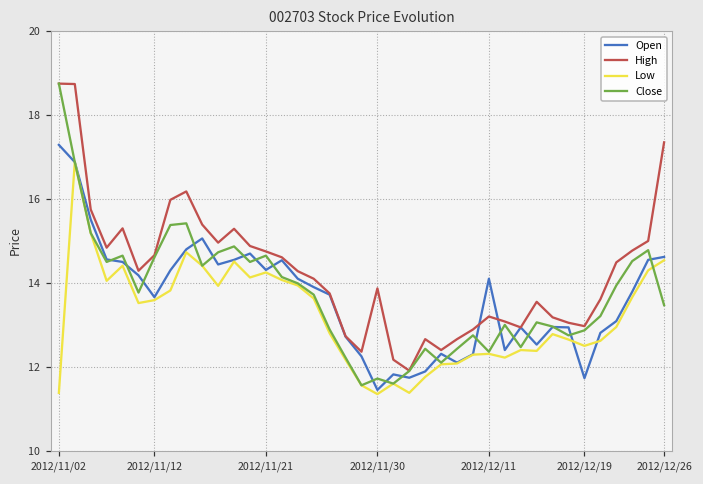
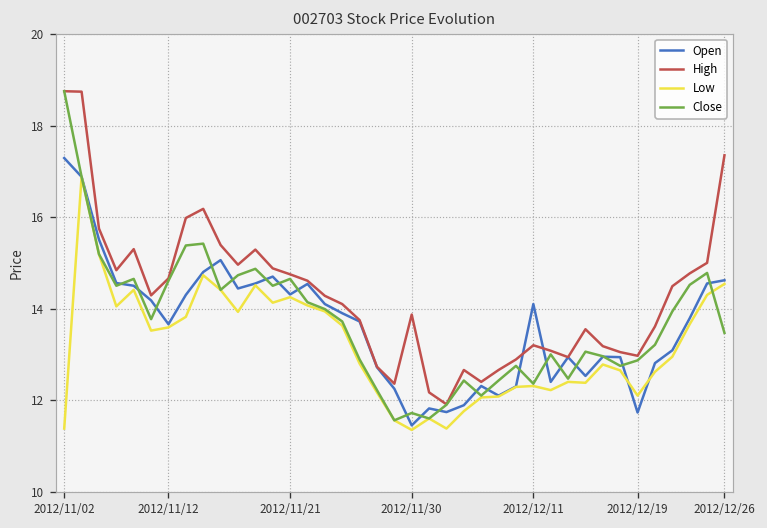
  {
    "Open": {
      "2012/11/02": 17.3,
      "2012/11/12": 13.7,
      "2012/11/30": 11.5,
      "2012/12/11": 14.1,
      "2012/12/19": 11.7,
      "2012/12/26": 14.6
    },
    "High": {
      "2012/11/21": 14.8,
      "2012/11/30": 13.9,
      "2012/12/11": 13.2,
      "2012/12/19": 13.0,
      "2012/12/26": 17.4
    },
    "Low": {
      "2012/11/02": 11.4,
      "2012/11/12": 13.6,
      "2012/11/30": 11.4,
-     "2012/12/19": 12.5,
+     "2012/12/19": 12.1,
      "2012/12/26": 14.5
    },
    "Close": {
      "2012/11/21": 14.7,
      "2012/11/30": 11.7,
      "2012/12/19": 12.9,
      "2012/12/26": 13.5
    }
  }
